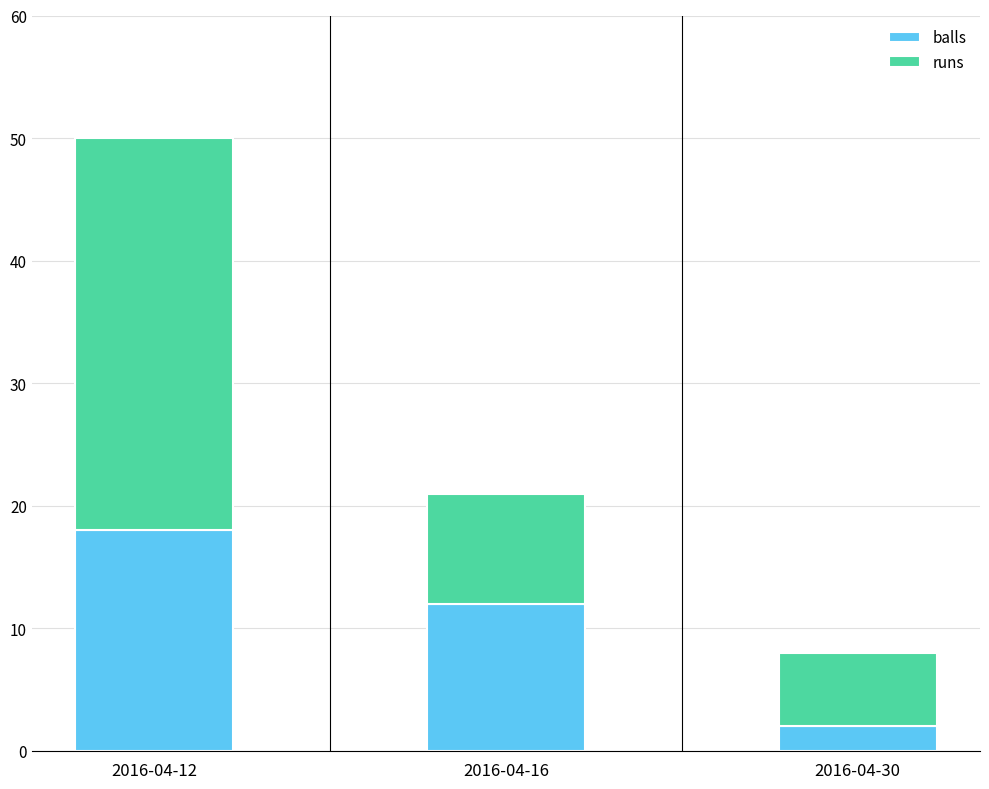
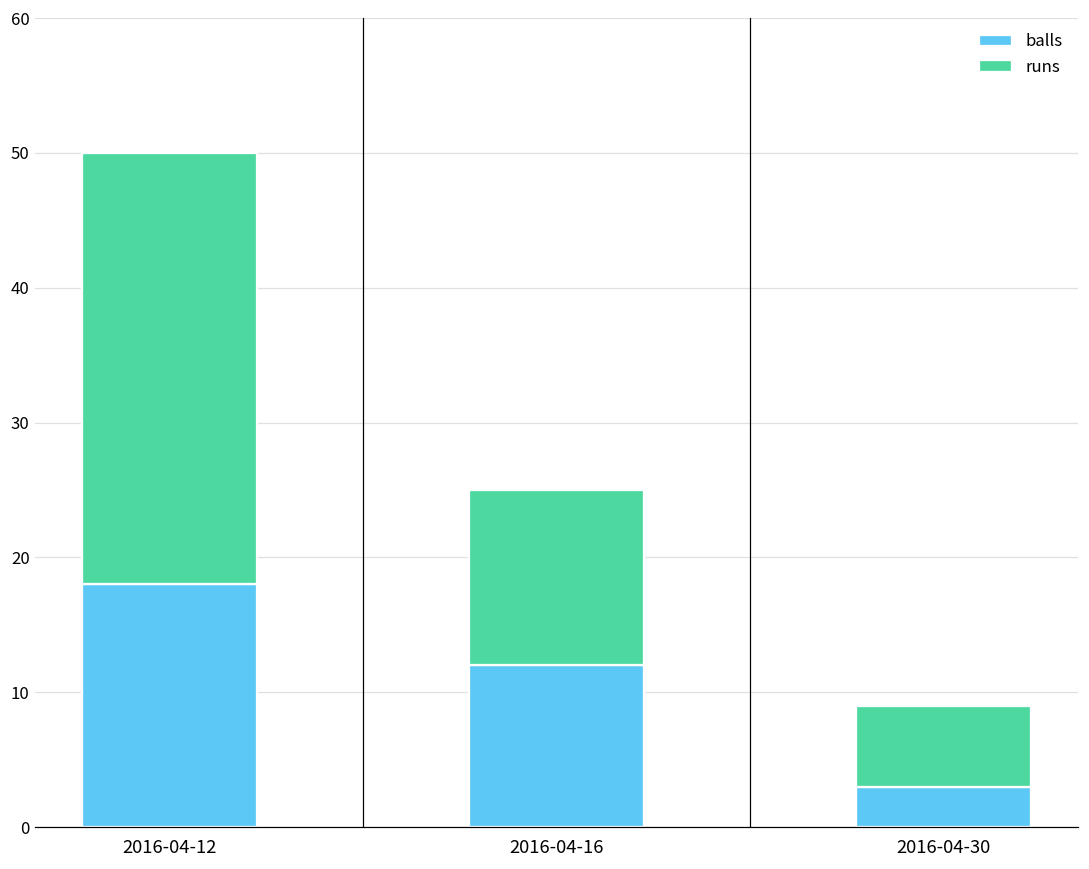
  {
    "balls": {
      "2016-04-12": 18,
      "2016-04-16": 12,
-     "2016-04-30": 2
+     "2016-04-30": 3
    },
    "runs": {
      "2016-04-12": 32,
-     "2016-04-16": 9,
+     "2016-04-16": 13,
      "2016-04-30": 6
    }
  }
